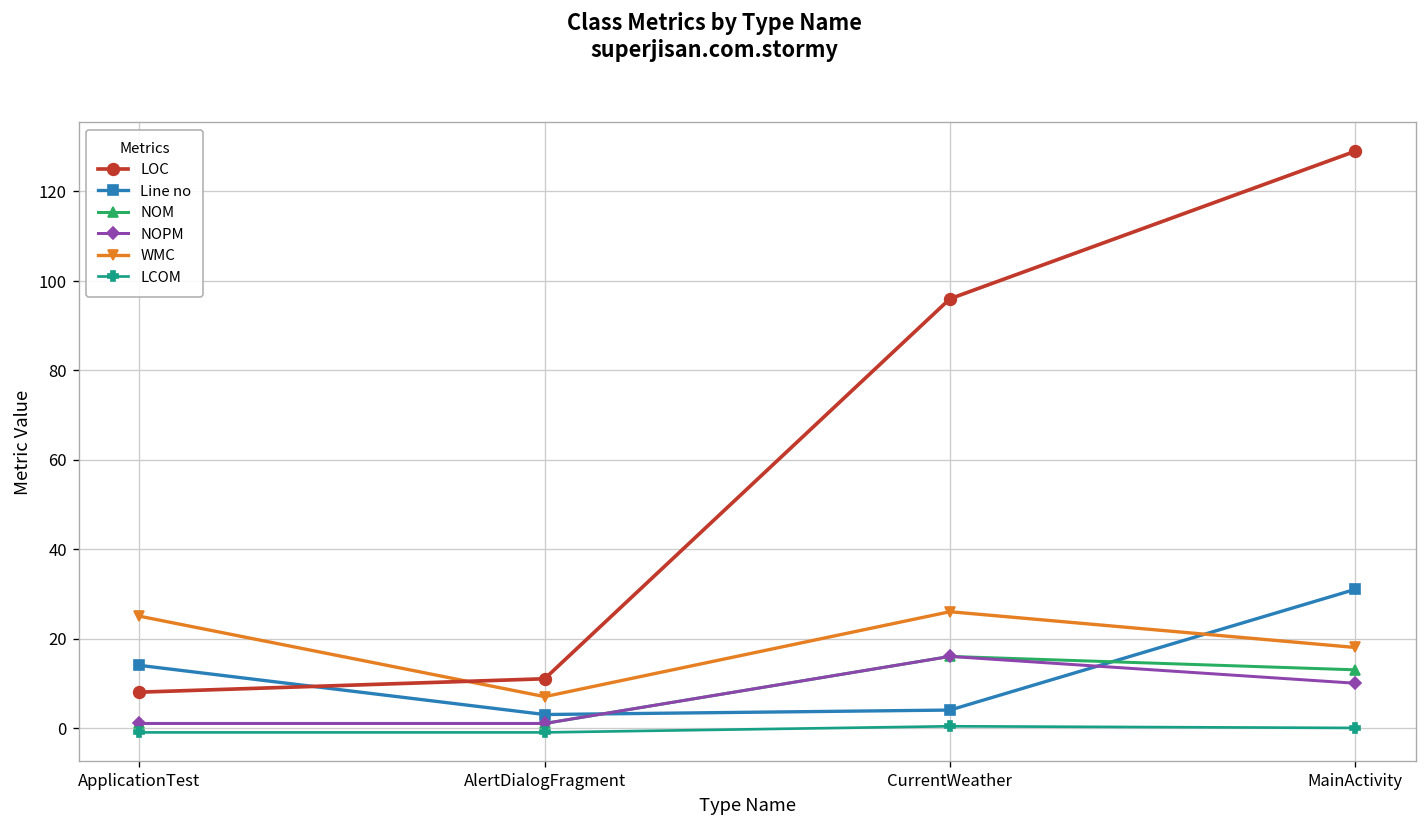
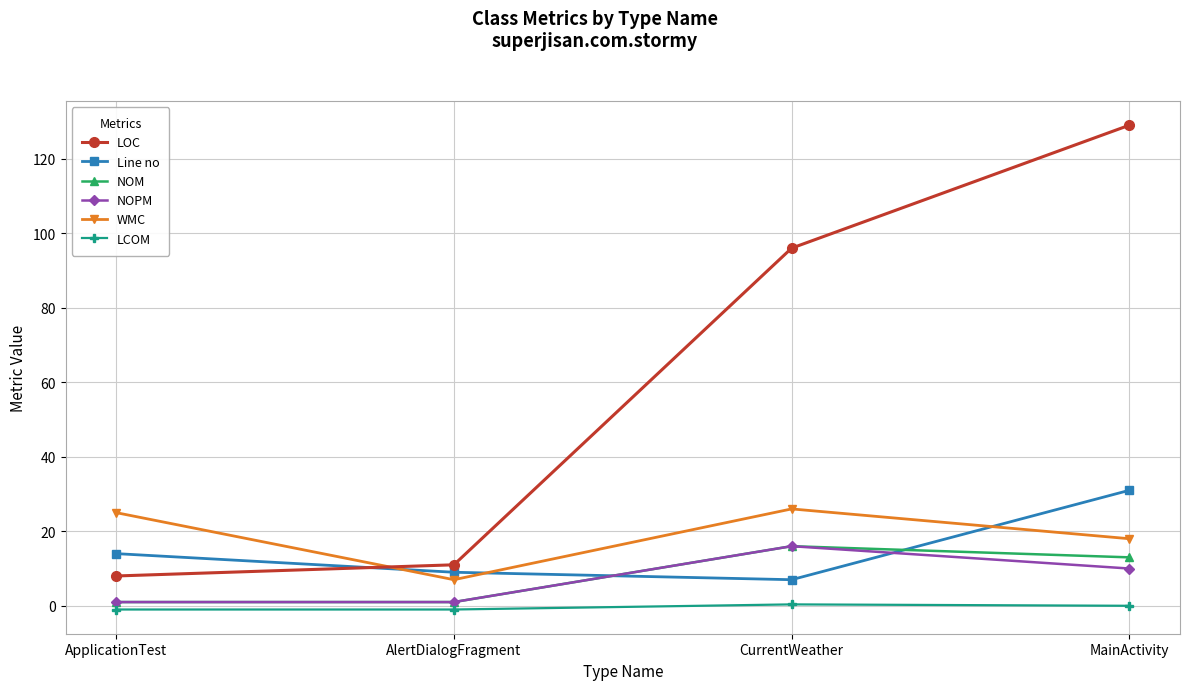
  {
    "LOC": {
      "ApplicationTest": 8,
      "AlertDialogFragment": 11,
      "CurrentWeather": 96,
      "MainActivity": 129
    },
    "Line no": {
      "ApplicationTest": 14,
-     "AlertDialogFragment": 3,
-     "CurrentWeather": 4,
+     "AlertDialogFragment": 9,
+     "CurrentWeather": 7,
      "MainActivity": 31
    },
    "NOPM": {
      "MainActivity": 10
    },
    "WMC": {
      "ApplicationTest": 25,
      "AlertDialogFragment": 7,
      "CurrentWeather": 26,
      "MainActivity": 18
    }
  }
